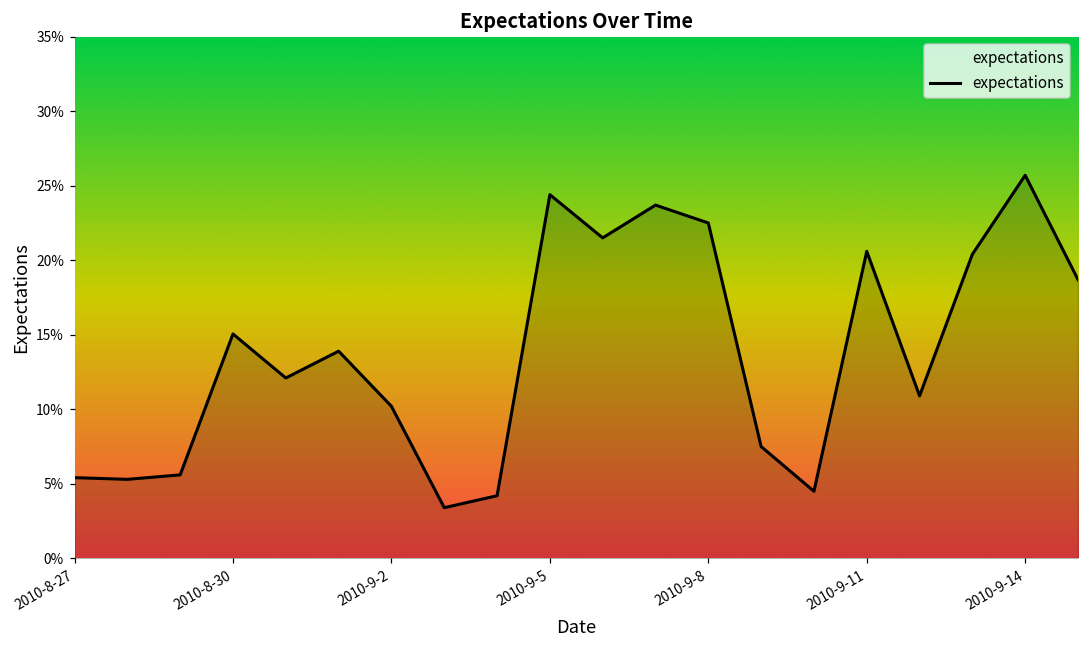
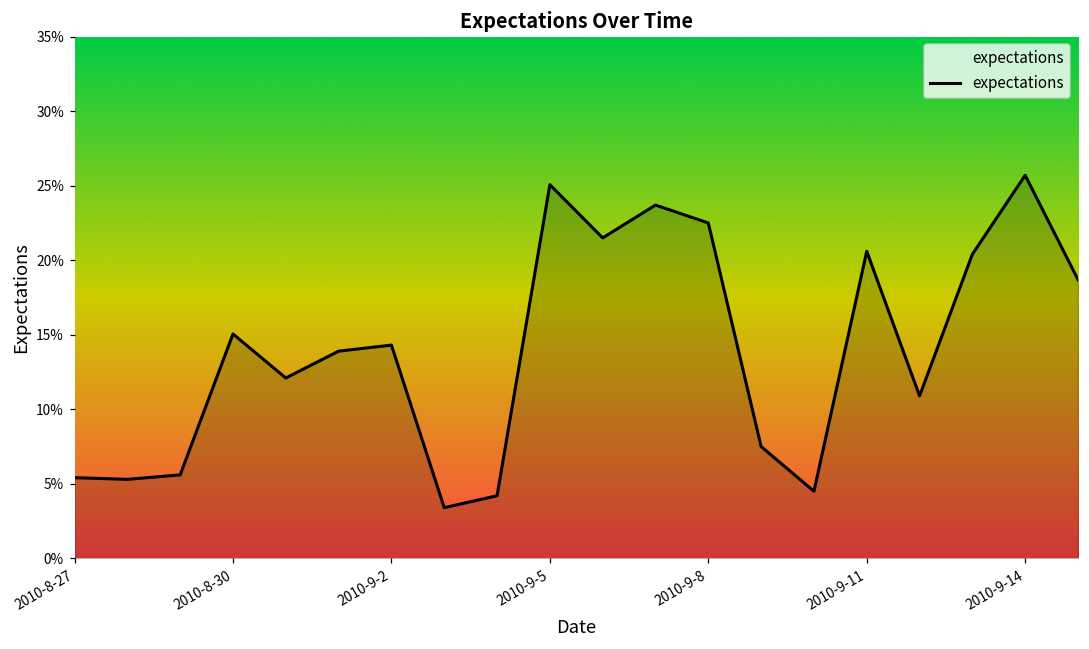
  {
    "2010-8-27": "5.4%",
    "2010-8-30": "15.1%",
-   "2010-9-2": "10.2%",
-   "2010-9-5": "24.4%",
+   "2010-9-2": "14.3%",
+   "2010-9-5": "25.1%",
    "2010-9-8": "22.5%",
    "2010-9-11": "20.6%",
    "2010-9-14": "25.7%"
  }
